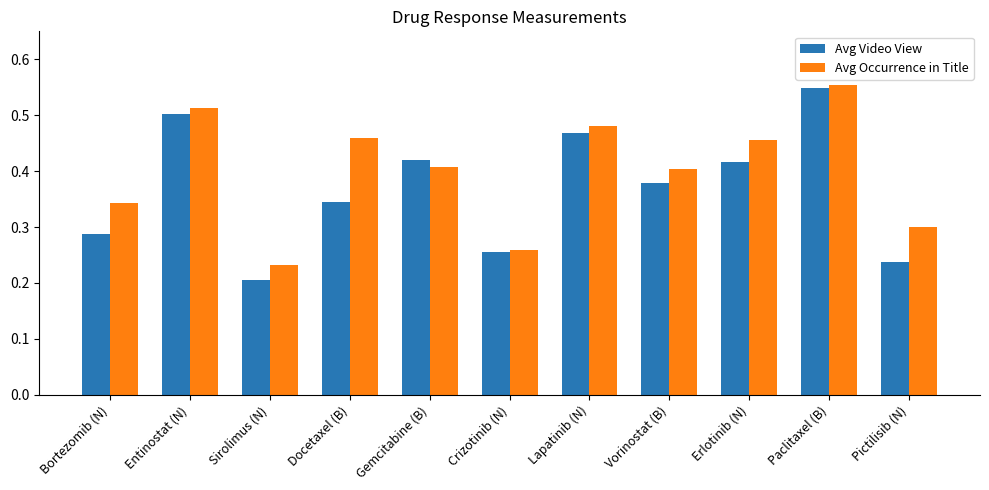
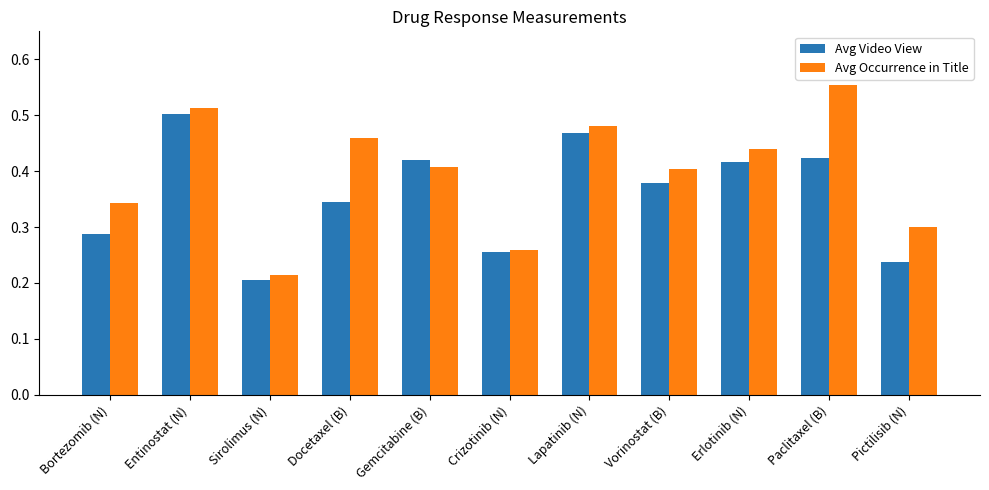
  {
    "Avg Video View": {
      "Bortezomib (N)": 0.29,
      "Entinostat (N)": 0.50,
      "Sirolimus (N)": 0.21,
      "Docetaxel (B)": 0.35,
      "Gemcitabine (B)": 0.42,
      "Crizotinib (N)": 0.26,
      "Lapatinib (N)": 0.47,
      "Vorinostat (B)": 0.38,
      "Erlotinib (N)": 0.42,
-     "Paclitaxel (B)": 0.55,
+     "Paclitaxel (B)": 0.42,
      "Pictilisib (N)": 0.24
    },
    "Avg Occurrence in Title": {
      "Bortezomib (N)": 0.34,
      "Entinostat (N)": 0.51,
-     "Sirolimus (N)": 0.23,
+     "Sirolimus (N)": 0.21,
      "Docetaxel (B)": 0.46,
      "Gemcitabine (B)": 0.41,
      "Crizotinib (N)": 0.26,
      "Lapatinib (N)": 0.48,
      "Vorinostat (B)": 0.40,
-     "Erlotinib (N)": 0.46,
+     "Erlotinib (N)": 0.44,
      "Paclitaxel (B)": 0.55,
      "Pictilisib (N)": 0.30
    }
  }
